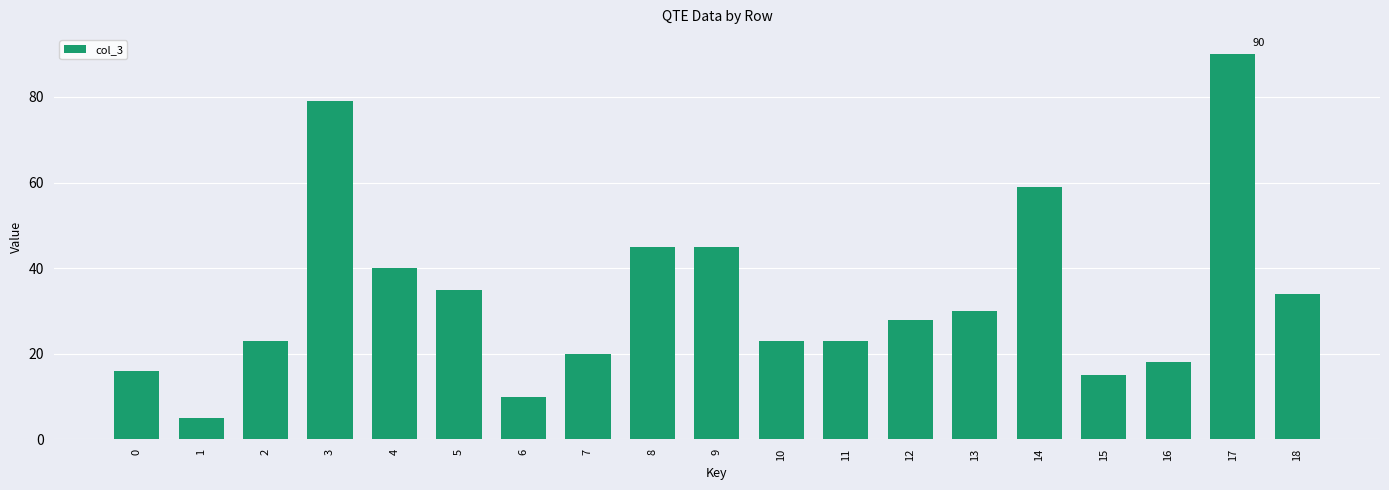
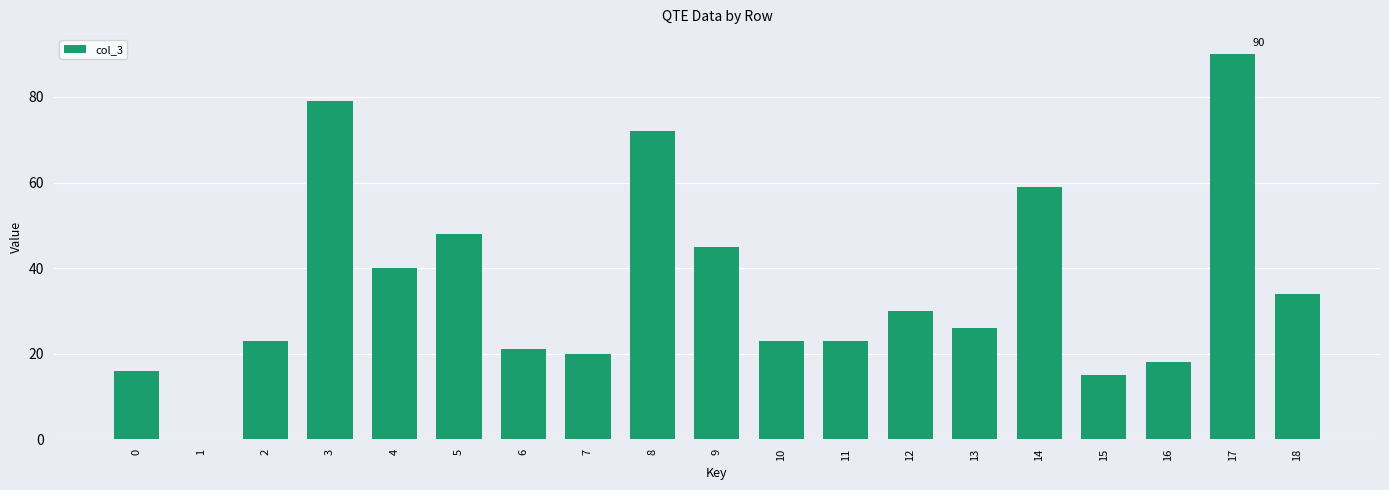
  {
    "0": 16,
-   "1": 5,
+   "1": 0,
    "2": 23,
    "3": 79,
    "4": 40,
-   "5": 35,
-   "6": 10,
+   "5": 48,
+   "6": 21,
    "7": 20,
-   "8": 45,
+   "8": 72,
    "9": 45,
    "10": 23,
    "11": 23,
-   "12": 28,
-   "13": 30,
+   "12": 30,
+   "13": 26,
    "14": 59,
    "15": 15,
    "16": 18,
    "18": 34
  }
